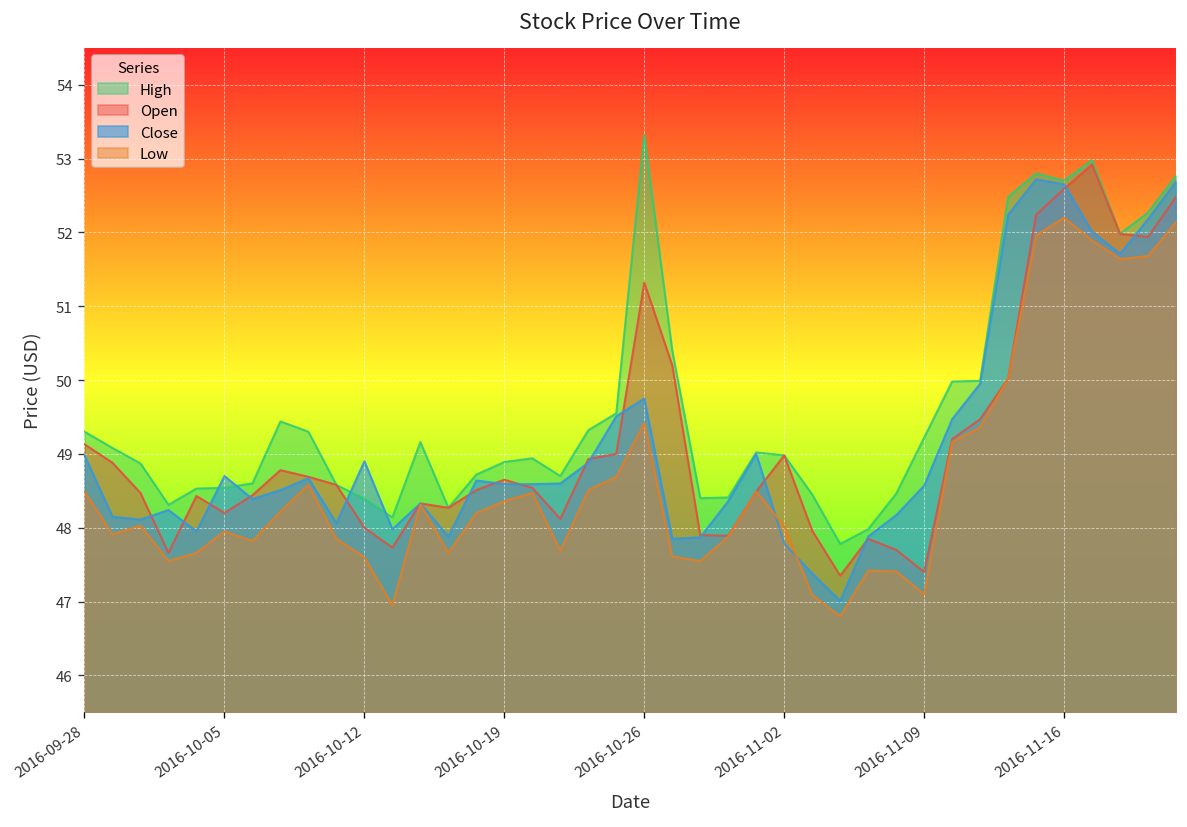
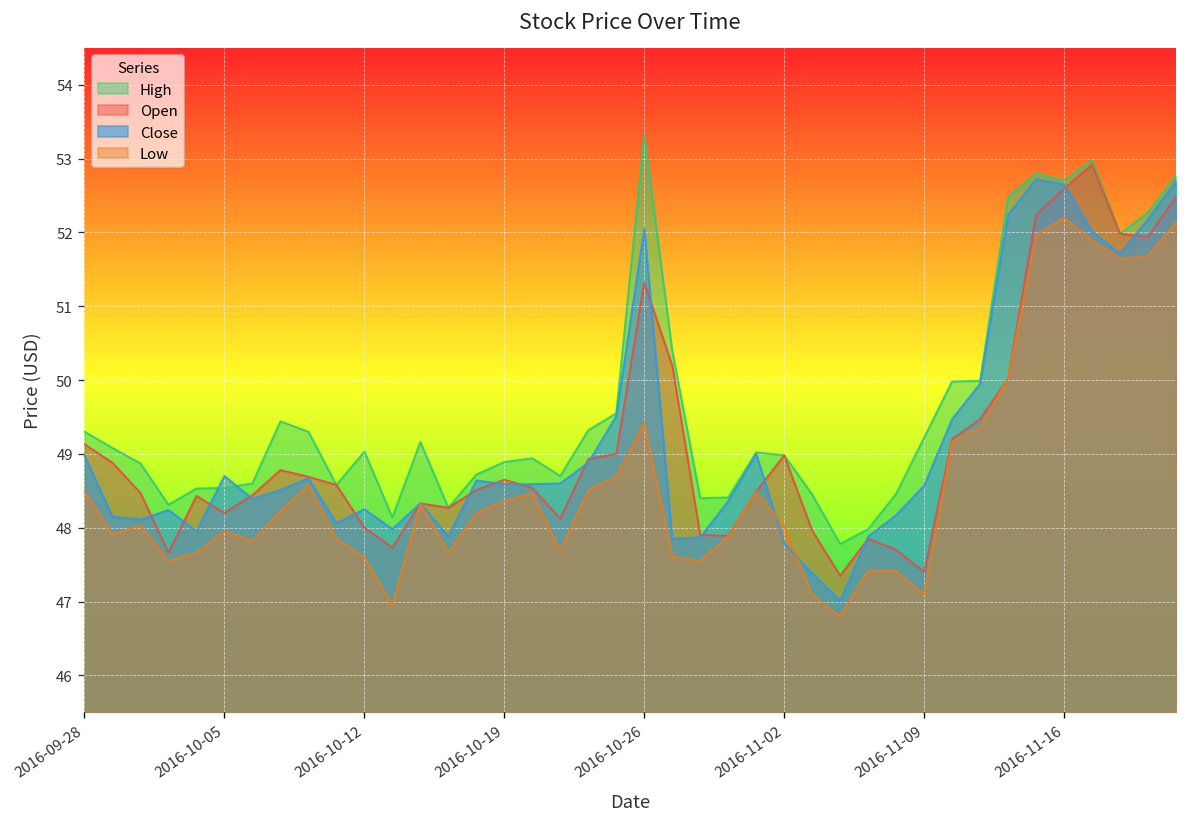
  {
    "High": {
      "2016-09-28": 49.3,
      "2016-10-05": 48.5,
-     "2016-10-12": 48.4,
+     "2016-10-12": 49.0,
      "2016-10-19": 48.9,
      "2016-10-26": 53.3,
      "2016-11-09": 49.2,
      "2016-11-16": 52.7
    },
    "Close": {
      "2016-09-28": 49.0,
      "2016-10-05": 48.7,
-     "2016-10-12": 48.9,
+     "2016-10-12": 48.3,
      "2016-10-19": 48.6,
-     "2016-10-26": 49.8,
+     "2016-10-26": 52.1,
      "2016-11-02": 47.8,
      "2016-11-09": 48.6,
      "2016-11-16": 52.7
    }
  }
